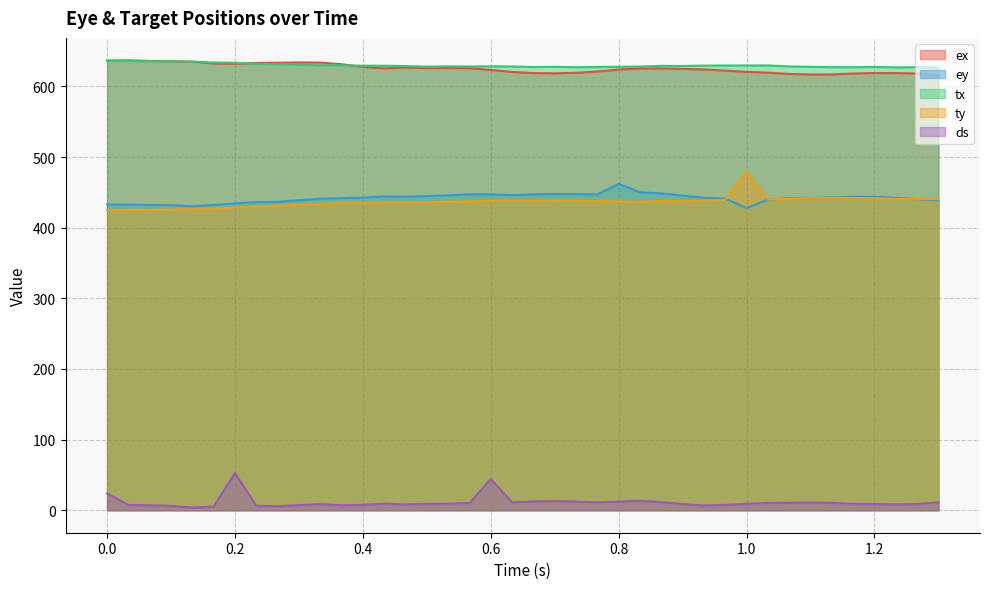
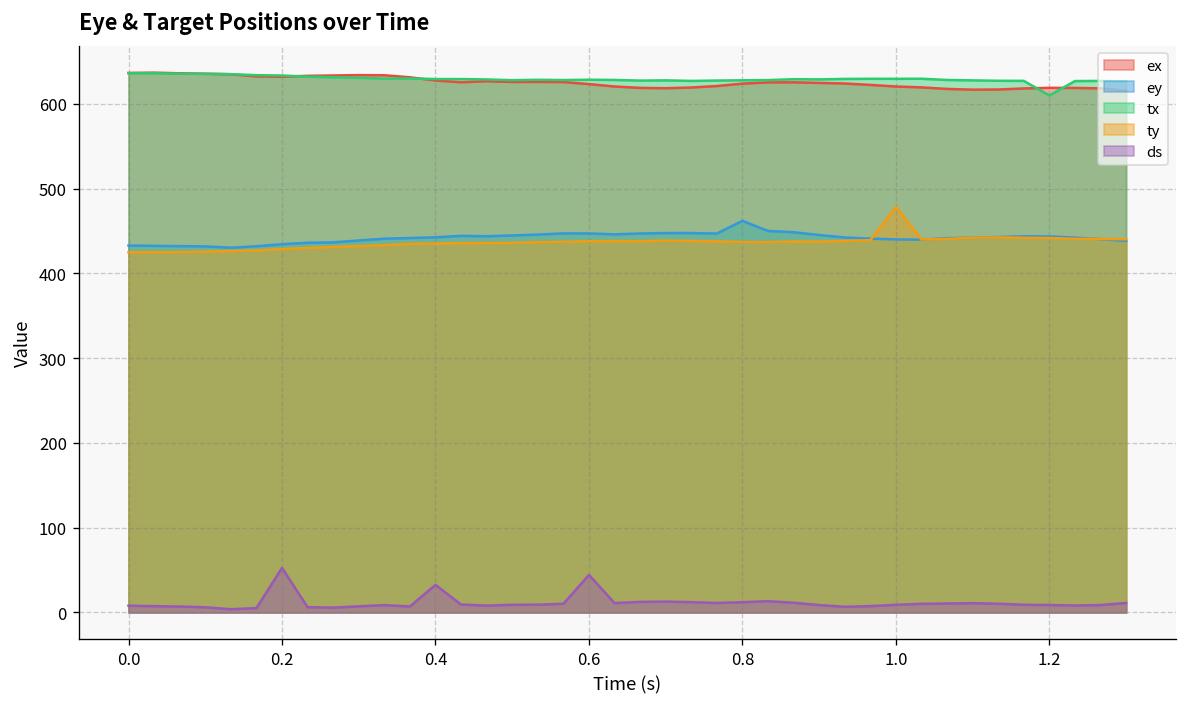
  {
    "ex": {
      "0.6": 620,
      "0.8": 620,
      "1.0": 620,
      "1.2": 620
    },
    "ey": {
      "0.0": 430,
      "0.2": 430,
      "0.4": 440,
      "0.6": 450,
      "0.8": 460,
-     "1.0": 430
+     "1.0": 440
    },
    "tx": {
      "0.6": 630,
      "0.8": 630,
      "1.0": 630,
-     "1.2": 630
+     "1.2": 610
    },
    "ty": {
      "0.0": 420,
      "0.2": 430,
      "0.4": 440,
      "0.6": 440,
      "0.8": 440,
      "1.0": 480
    },
    "ds": {
-     "0.0": 20,
+     "0.0": 10,
      "0.2": 50,
-     "0.4": 10,
+     "0.4": 30,
      "0.6": 40,
      "0.8": 10,
      "1.0": 10,
      "1.2": 10
    }
  }
